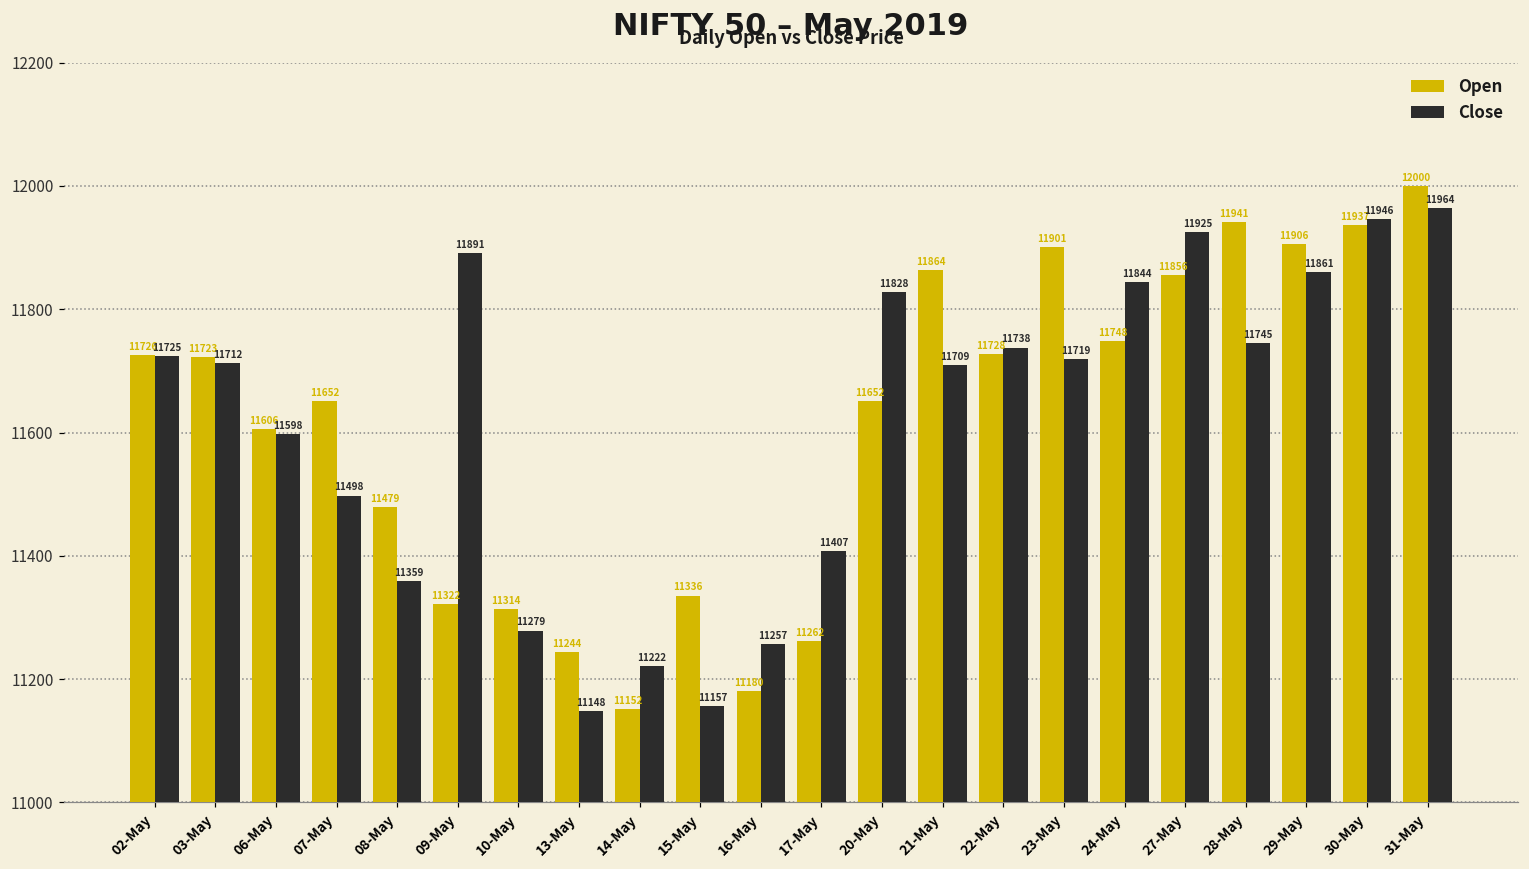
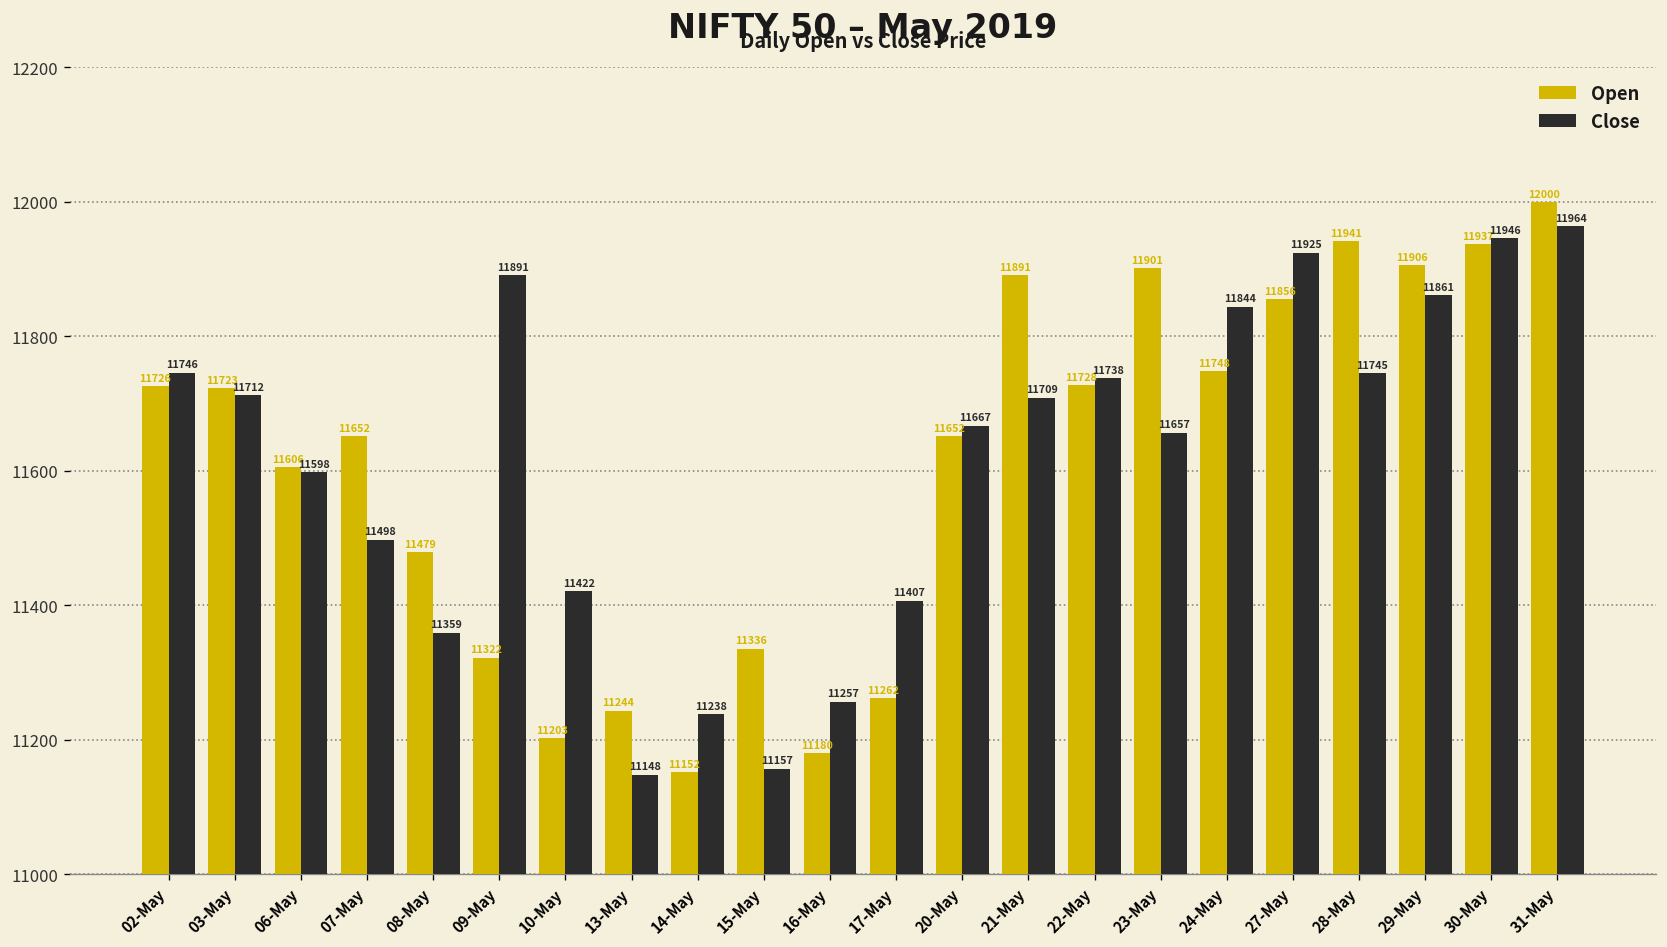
  {
    "Open": {
      "03-May": 11723,
      "06-May": 11606,
      "07-May": 11652,
      "08-May": 11479,
      "09-May": 11322,
-     "10-May": 11314,
+     "10-May": 11203,
      "13-May": 11244,
      "14-May": 11152,
      "15-May": 11336,
      "16-May": 11180,
      "17-May": 11262,
      "20-May": 11652,
-     "21-May": 11864,
+     "21-May": 11891,
      "22-May": 11728,
      "23-May": 11901,
      "24-May": 11748,
      "27-May": 11856,
      "28-May": 11941,
      "29-May": 11906,
      "30-May": 11937,
      "31-May": 12000
    },
    "Close": {
-     "02-May": 11725,
+     "02-May": 11746,
      "03-May": 11712,
      "06-May": 11598,
      "07-May": 11498,
      "08-May": 11359,
      "09-May": 11891,
-     "10-May": 11279,
+     "10-May": 11422,
      "13-May": 11148,
-     "14-May": 11222,
+     "14-May": 11238,
      "15-May": 11157,
      "16-May": 11257,
      "17-May": 11407,
-     "20-May": 11828,
+     "20-May": 11667,
      "21-May": 11709,
      "22-May": 11738,
-     "23-May": 11719,
+     "23-May": 11657,
      "24-May": 11844,
      "27-May": 11925,
      "28-May": 11745,
      "29-May": 11861,
      "30-May": 11946,
      "31-May": 11964
    }
  }
